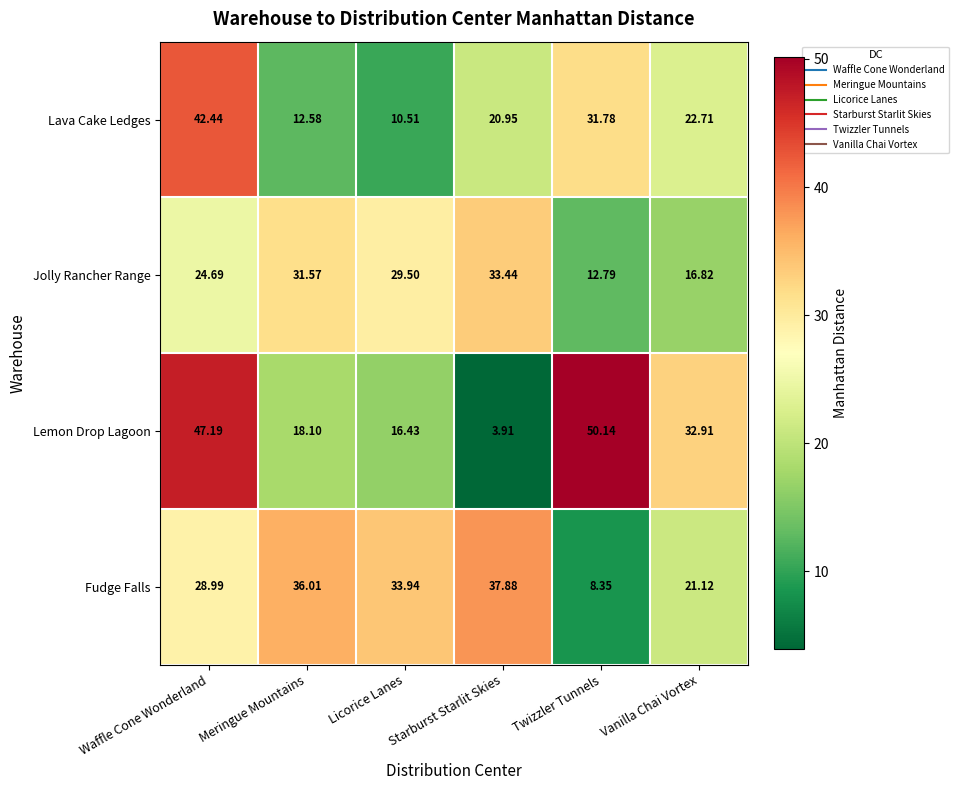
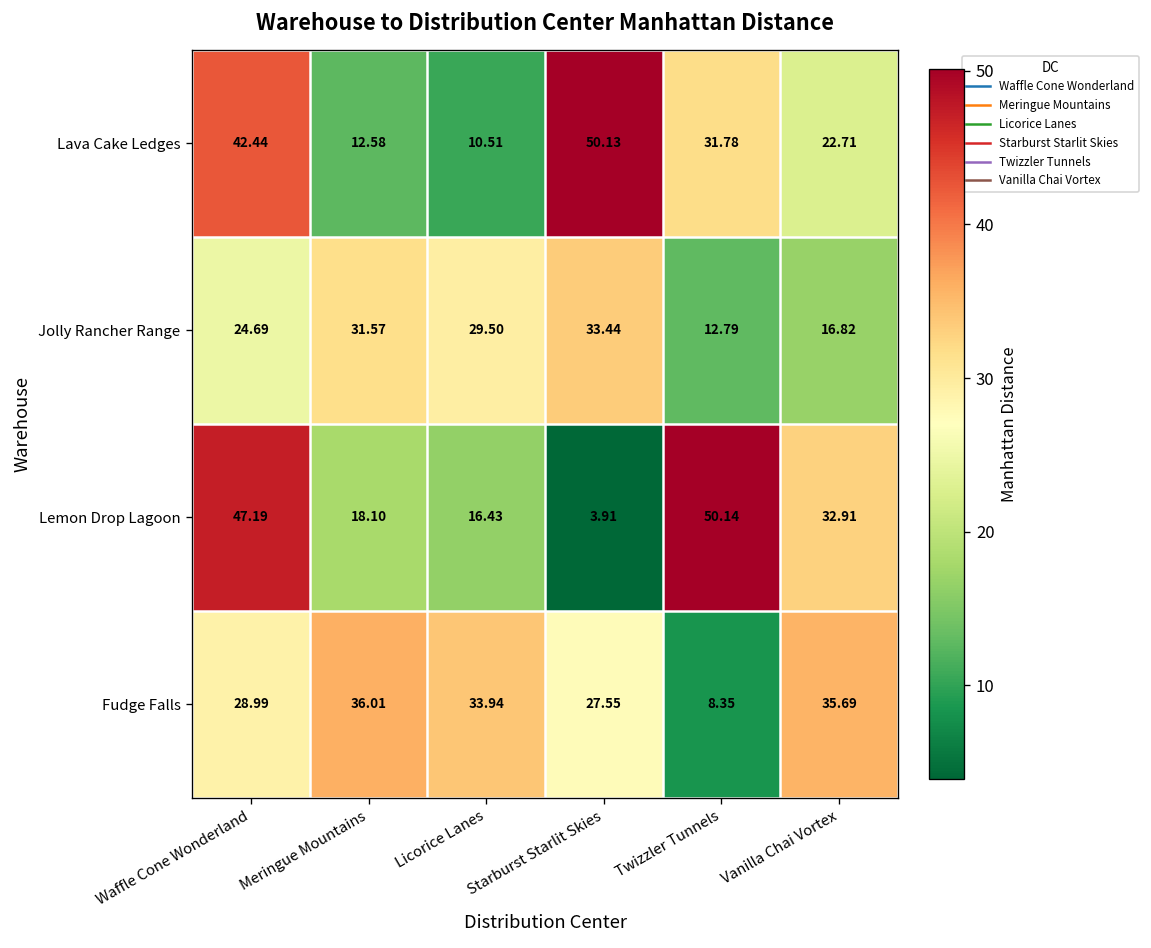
  {
    "Lava Cake Ledges": {
      "Waffle Cone Wonderland": 42.44,
      "Meringue Mountains": 12.58,
      "Licorice Lanes": 10.51,
-     "Starburst Starlit Skies": 20.95,
+     "Starburst Starlit Skies": 50.13,
      "Twizzler Tunnels": 31.78,
      "Vanilla Chai Vortex": 22.71
    },
    "Jolly Rancher Range": {
      "Waffle Cone Wonderland": 24.69,
      "Meringue Mountains": 31.57,
      "Licorice Lanes": 29.50,
      "Starburst Starlit Skies": 33.44,
      "Twizzler Tunnels": 12.79,
      "Vanilla Chai Vortex": 16.82
    },
    "Lemon Drop Lagoon": {
      "Waffle Cone Wonderland": 47.19,
      "Meringue Mountains": 18.10,
      "Licorice Lanes": 16.43,
      "Starburst Starlit Skies": 3.91,
      "Twizzler Tunnels": 50.14,
      "Vanilla Chai Vortex": 32.91
    },
    "Fudge Falls": {
      "Waffle Cone Wonderland": 28.99,
      "Meringue Mountains": 36.01,
      "Licorice Lanes": 33.94,
-     "Starburst Starlit Skies": 37.88,
+     "Starburst Starlit Skies": 27.55,
      "Twizzler Tunnels": 8.35,
-     "Vanilla Chai Vortex": 21.12
+     "Vanilla Chai Vortex": 35.69
    }
  }
